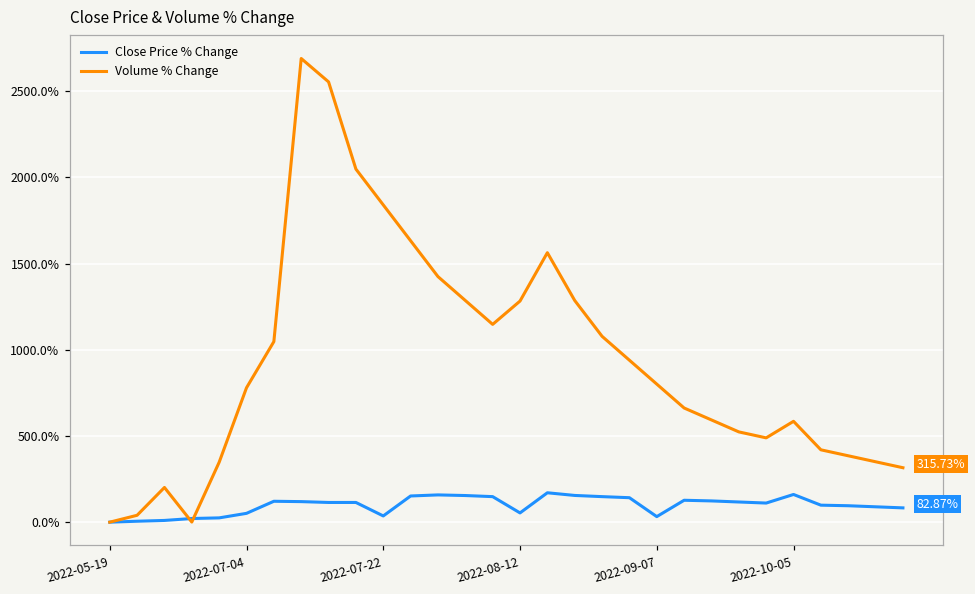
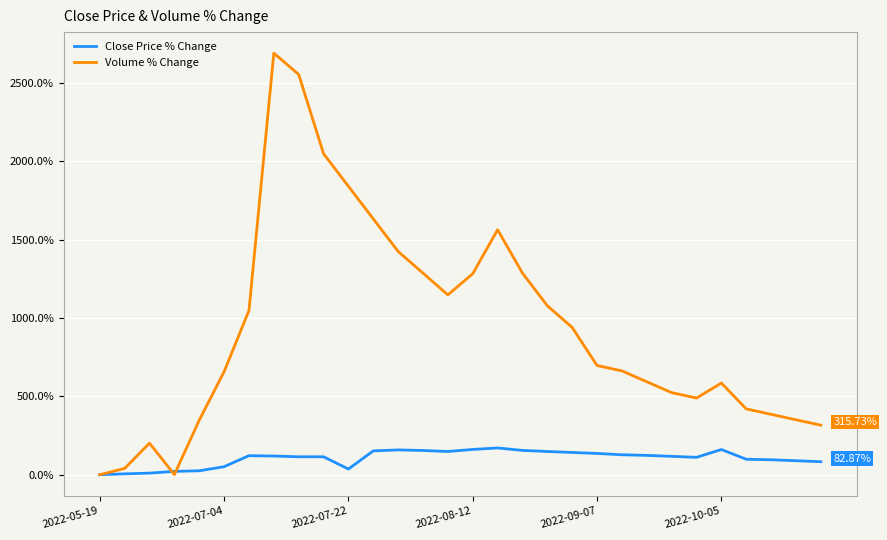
  {
    "Close Price % Change": {
      "2022-07-04": "50%",
      "2022-07-22": "40%",
-     "2022-08-12": "50%",
-     "2022-09-07": "30%",
+     "2022-08-12": "160%",
+     "2022-09-07": "140%",
      "2022-10-05": "160%"
    },
    "Volume % Change": {
-     "2022-07-04": "780%",
+     "2022-07-04": "660%",
      "2022-07-22": "1840%",
      "2022-08-12": "1280%",
-     "2022-09-07": "800%",
+     "2022-09-07": "700%",
      "2022-10-05": "580%"
    }
  }
